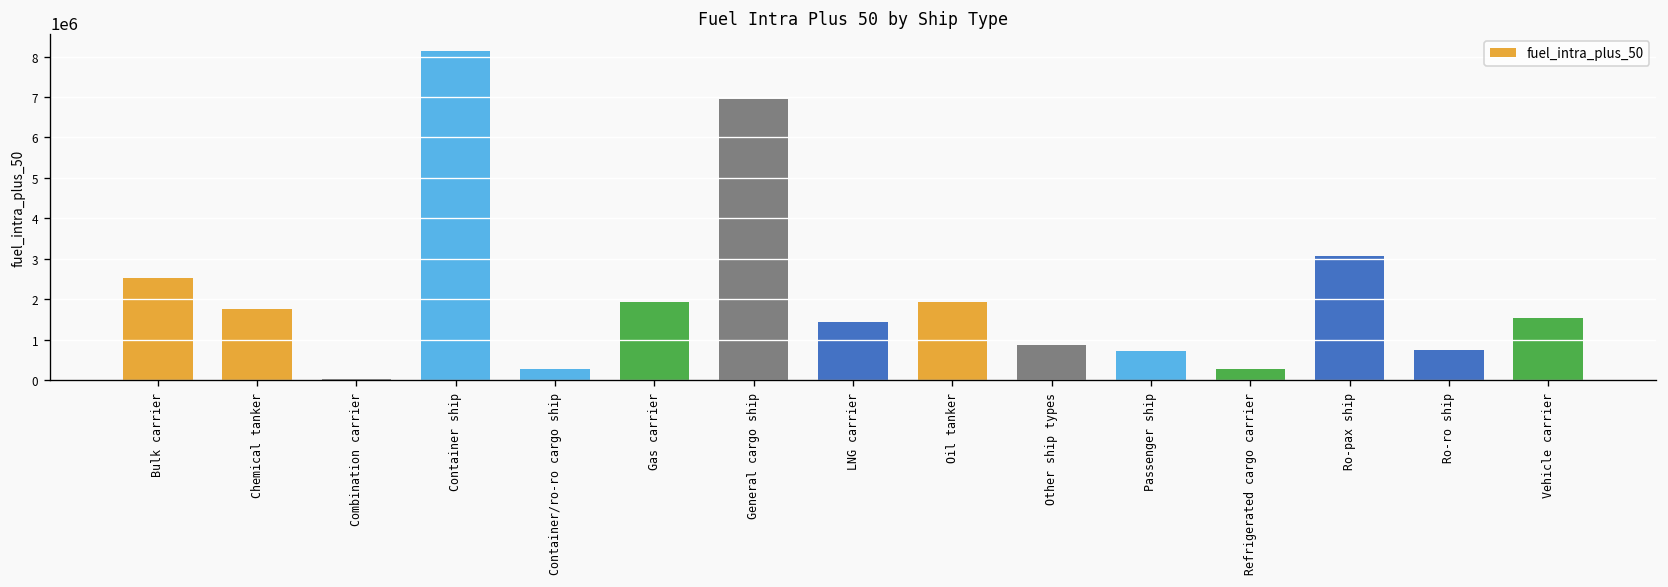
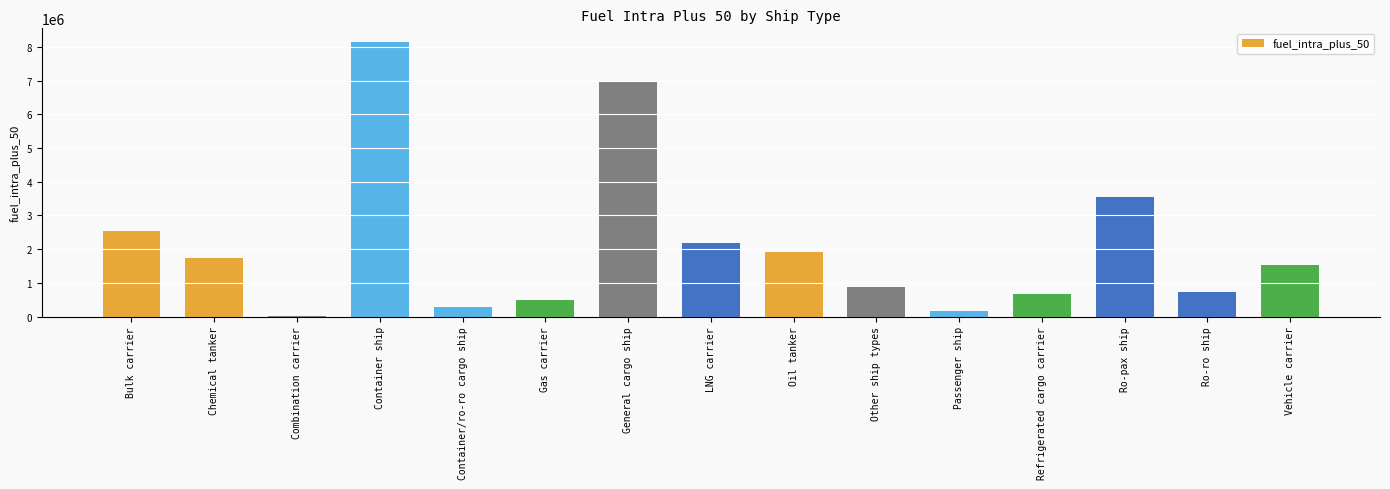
  {
    "Bulk carrier": 2500000,
    "Chemical tanker": 1700000,
    "Container ship": 8100000,
    "Container/ro-ro cargo ship": 300000,
-   "Gas carrier": 1900000,
+   "Gas carrier": 500000,
    "General cargo ship": 7000000,
-   "LNG carrier": 1400000,
+   "LNG carrier": 2200000,
    "Oil tanker": 1900000,
    "Other ship types": 900000,
-   "Passenger ship": 700000,
-   "Refrigerated cargo carrier": 300000,
-   "Ro-pax ship": 3100000,
+   "Passenger ship": 200000,
+   "Refrigerated cargo carrier": 700000,
+   "Ro-pax ship": 3600000,
    "Ro-ro ship": 700000,
    "Vehicle carrier": 1500000
  }
